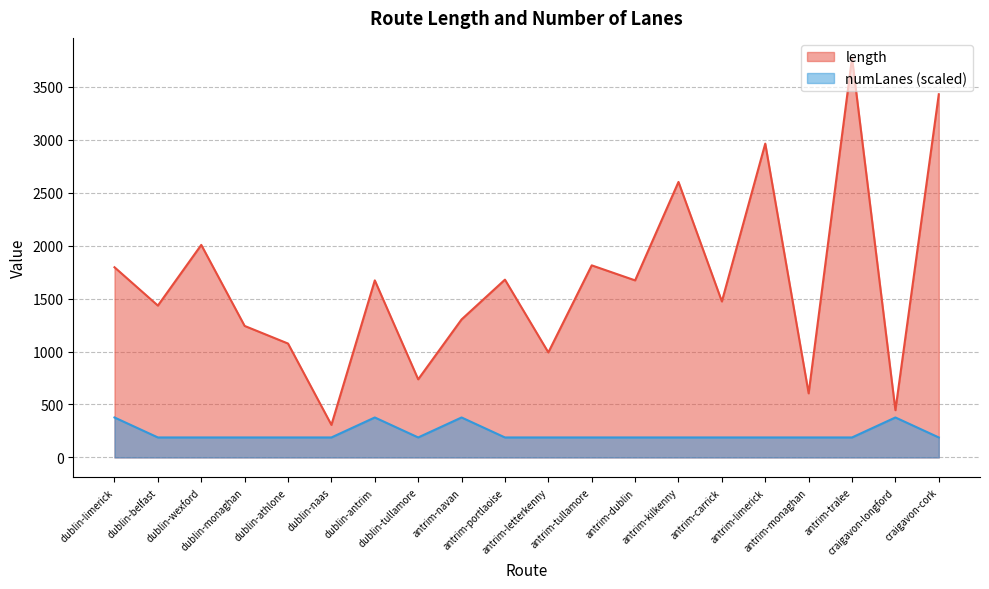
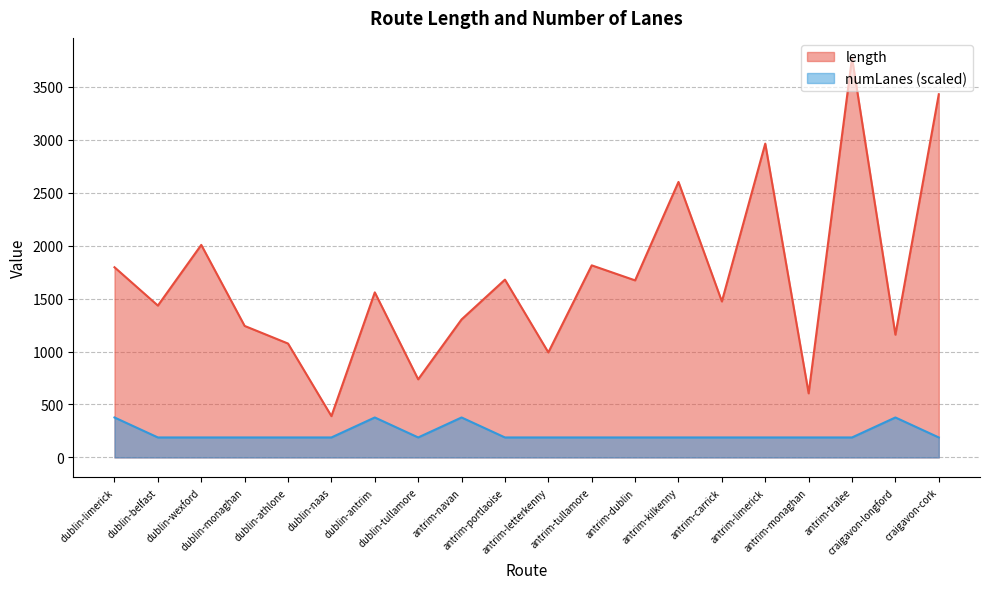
  {
    "length": {
      "dublin-limerick": 1800,
      "dublin-belfast": 1430,
      "dublin-wexford": 2010,
      "dublin-monaghan": 1240,
      "dublin-athlone": 1080,
-     "dublin-naas": 310,
-     "dublin-antrim": 1670,
+     "dublin-naas": 390,
+     "dublin-antrim": 1560,
      "dublin-tullamore": 740,
      "antrim-navan": 1300,
      "antrim-portlaoise": 1680,
      "antrim-letterkenny": 990,
      "antrim-tullamore": 1810,
      "antrim-dublin": 1670,
      "antrim-kilkenny": 2600,
      "antrim-carrick": 1470,
      "antrim-limerick": 2960,
      "antrim-monaghan": 610,
-     "craigavon-longford": 450,
+     "craigavon-longford": 1160,
      "craigavon-cork": 3430
    },
    "numLanes (scaled)": {
      "dublin-limerick": 380,
      "dublin-belfast": 190,
      "dublin-wexford": 190,
      "dublin-monaghan": 190,
      "dublin-athlone": 190,
      "dublin-naas": 190,
      "dublin-antrim": 380,
      "dublin-tullamore": 190,
      "antrim-navan": 380,
      "antrim-portlaoise": 190,
      "antrim-letterkenny": 190,
      "antrim-tullamore": 190,
      "antrim-dublin": 190,
      "antrim-kilkenny": 190,
      "antrim-carrick": 190,
      "antrim-limerick": 190,
      "antrim-monaghan": 190,
      "antrim-tralee": 190,
      "craigavon-longford": 380,
      "craigavon-cork": 190
    }
  }
